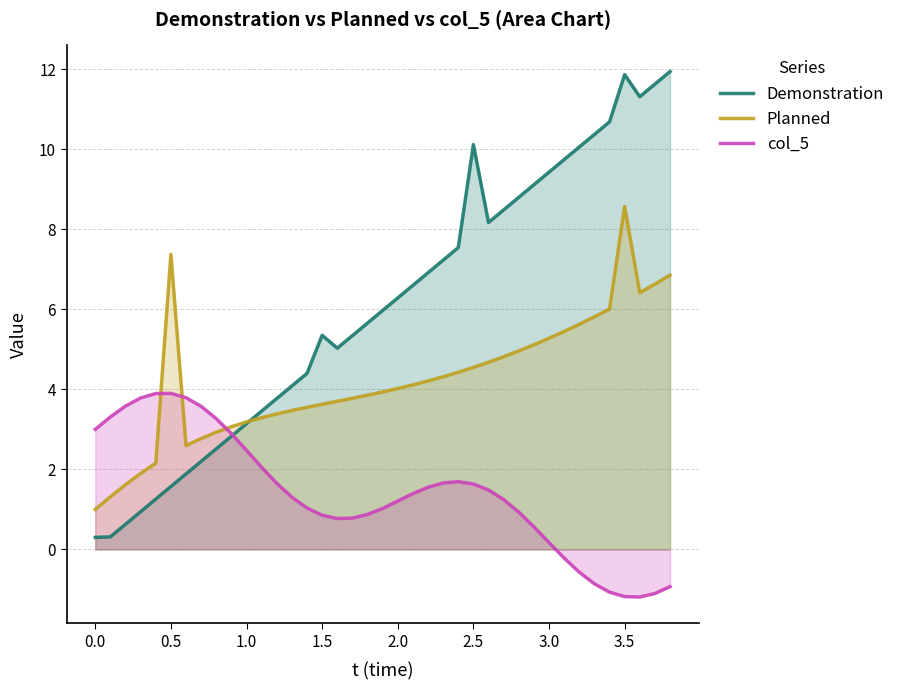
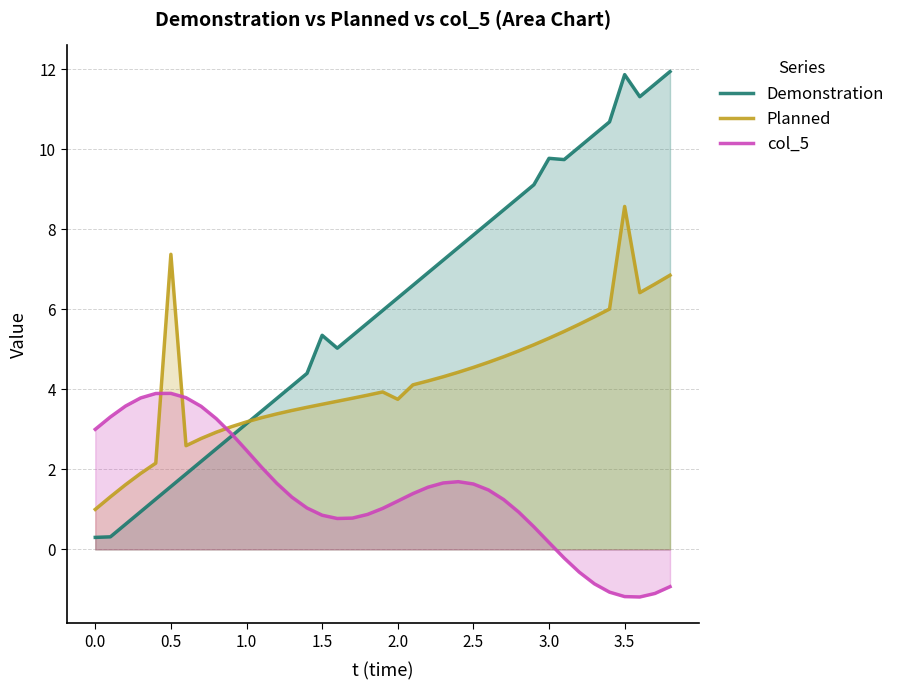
  {
    "Demonstration": {
      "0.0": 0.3,
      "0.5": 1.6,
      "1.5": 5.3,
      "2.0": 6.3,
-     "2.5": 10.1,
-     "3.0": 9.4,
+     "2.5": 7.9,
+     "3.0": 9.8,
      "3.5": 11.9
    },
    "Planned": {
      "0.0": 1.0,
      "0.5": 7.4,
      "1.5": 3.6,
-     "2.0": 4.0,
+     "2.0": 3.8,
      "2.5": 4.5,
      "3.0": 5.3,
      "3.5": 8.6
    }
  }
